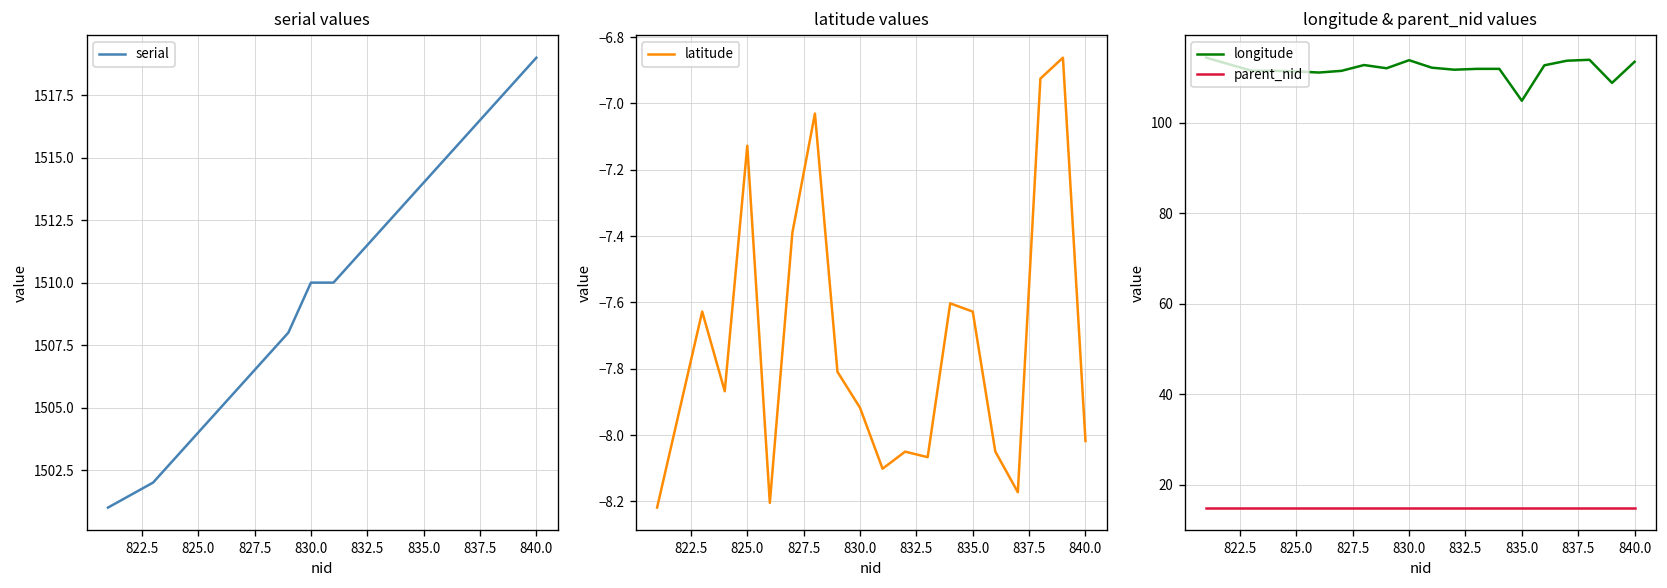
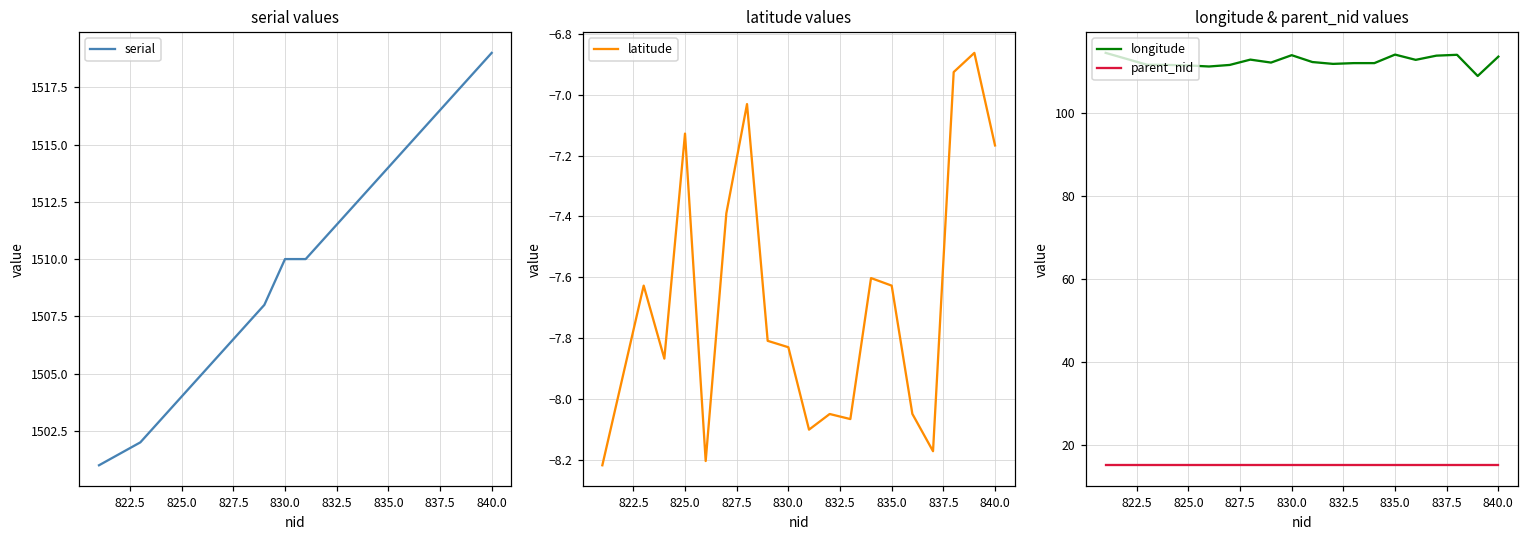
  {
    "serial values": {
      "825.0": 1504.0,
      "830.0": 1510.0,
      "835.0": 1514.0,
      "840.0": 1519.0
    },
    "latitude values": {
      "825.0": -7.13,
-     "830.0": -7.92,
+     "830.0": -7.83,
      "835.0": -7.63,
-     "840.0": -8.02
+     "840.0": -7.17
    },
    "longitude & parent_nid values": {
      "longitude": {
        "830.0": 114,
-       "835.0": 105,
+       "835.0": 114,
        "840.0": 113
      },
      "parent_nid": {
        "825.0": 15,
        "830.0": 15,
        "835.0": 15,
        "840.0": 15
      }
    }
  }
